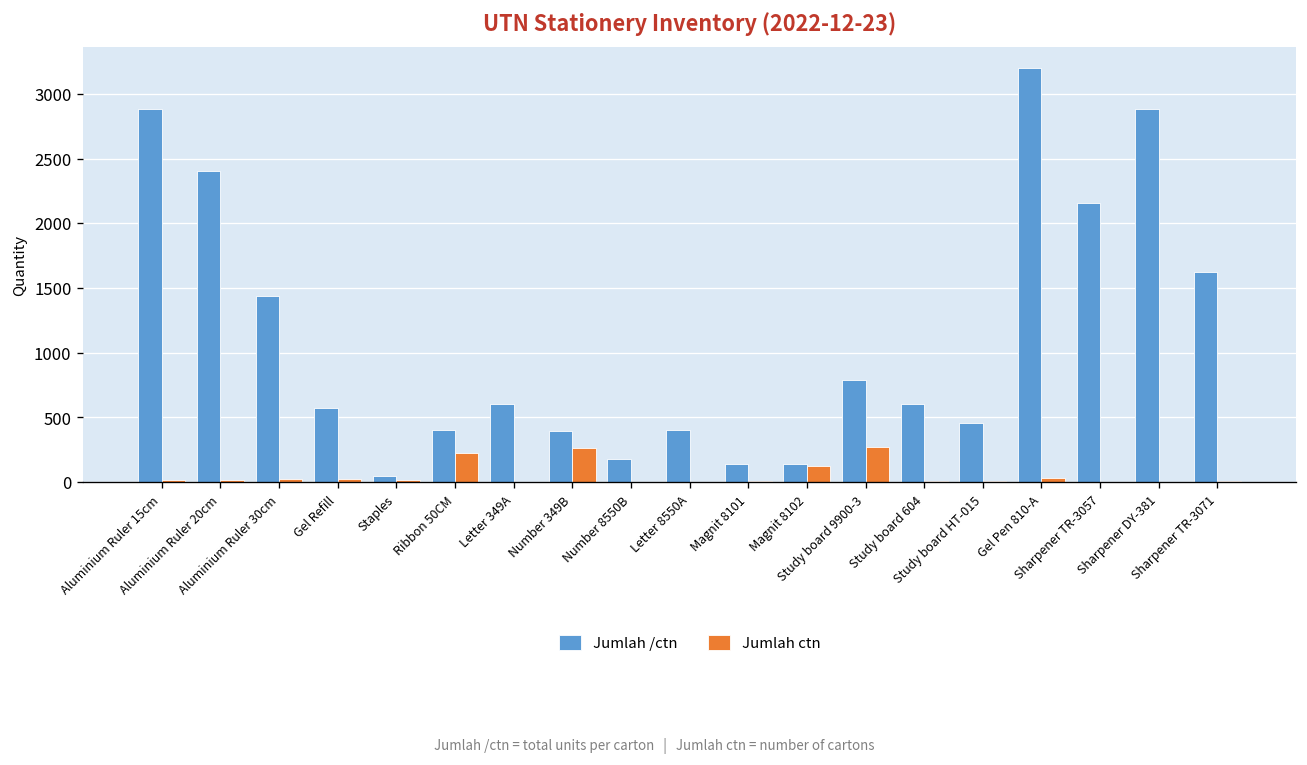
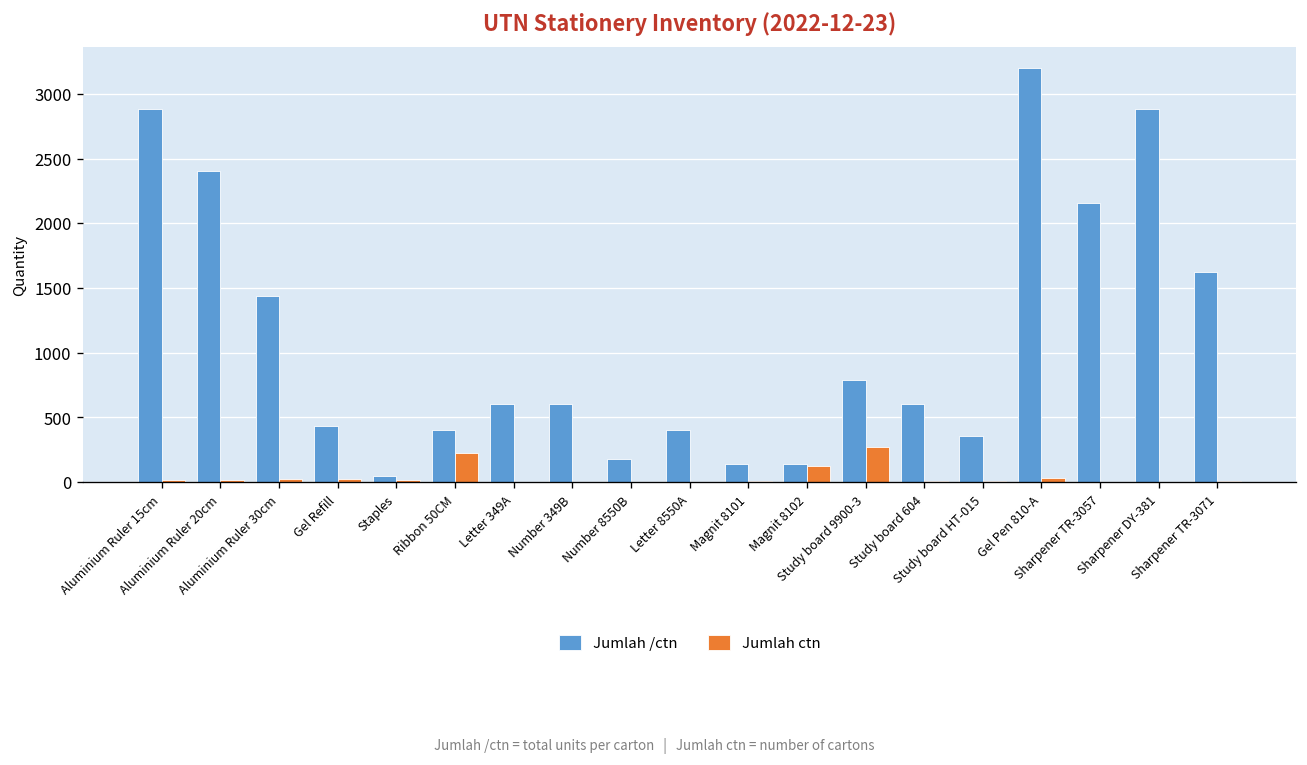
  {
    "Jumlah /ctn": {
      "Aluminium Ruler 15cm": 2880,
      "Aluminium Ruler 20cm": 2400,
      "Aluminium Ruler 30cm": 1440,
-     "Gel Refill": 580,
+     "Gel Refill": 430,
      "Staples": 50,
      "Ribbon 50CM": 400,
      "Letter 349A": 600,
-     "Number 349B": 400,
+     "Number 349B": 600,
      "Number 8550B": 180,
      "Letter 8550A": 400,
      "Magnit 8101": 140,
      "Magnit 8102": 140,
      "Study board 9900-3": 790,
      "Study board 604": 600,
-     "Study board HT-015": 460,
+     "Study board HT-015": 360,
      "Gel Pen 810-A": 3200,
      "Sharpener TR-3057": 2160,
      "Sharpener DY-381": 2880,
      "Sharpener TR-3071": 1620
    },
    "Jumlah ctn": {
      "Aluminium Ruler 30cm": 30,
      "Gel Refill": 30,
      "Ribbon 50CM": 230,
-     "Number 349B": 260,
+     "Number 349B": 0,
      "Magnit 8102": 120,
      "Study board 9900-3": 270,
      "Gel Pen 810-A": 30
    }
  }
